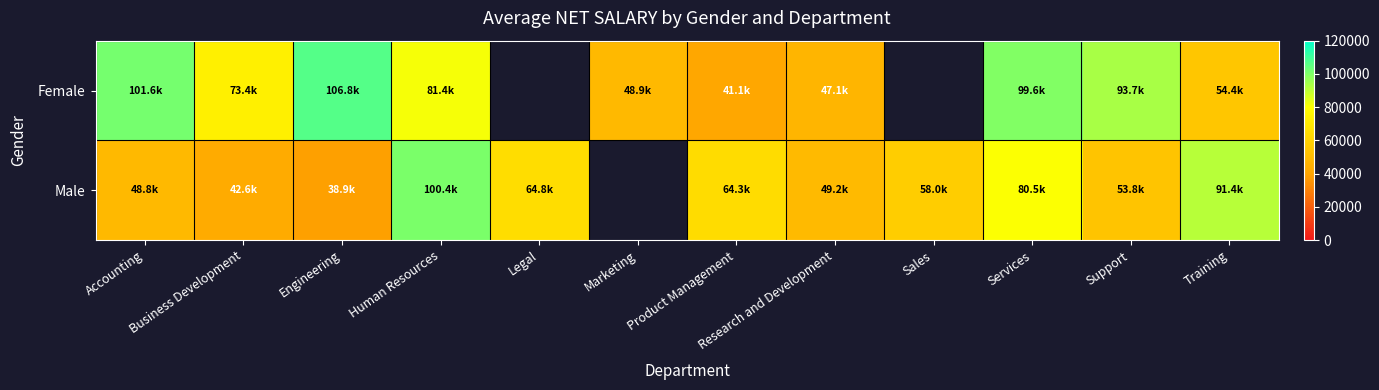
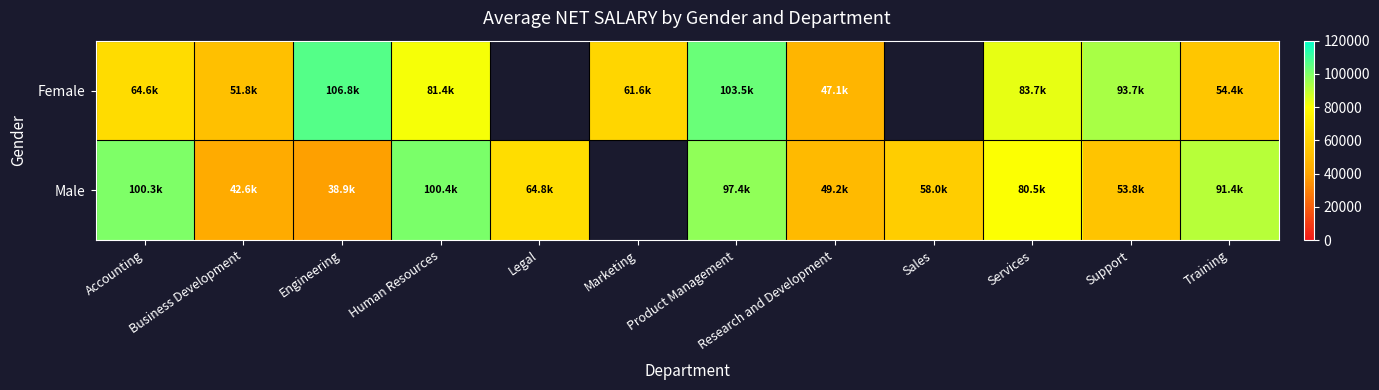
  {
    "Female": {
-     "Accounting": "101.6k",
-     "Business Development": "73.4k",
+     "Accounting": "64.6k",
+     "Business Development": "51.8k",
      "Engineering": "106.8k",
      "Human Resources": "81.4k",
-     "Marketing": "48.9k",
-     "Product Management": "41.1k",
+     "Marketing": "61.6k",
+     "Product Management": "103.5k",
      "Research and Development": "47.1k",
-     "Services": "99.6k",
+     "Services": "83.7k",
      "Support": "93.7k",
      "Training": "54.4k"
    },
    "Male": {
-     "Accounting": "48.8k",
+     "Accounting": "100.3k",
      "Business Development": "42.6k",
      "Engineering": "38.9k",
      "Human Resources": "100.4k",
      "Legal": "64.8k",
-     "Product Management": "64.3k",
+     "Product Management": "97.4k",
      "Research and Development": "49.2k",
      "Sales": "58.0k",
      "Services": "80.5k",
      "Support": "53.8k",
      "Training": "91.4k"
    }
  }
